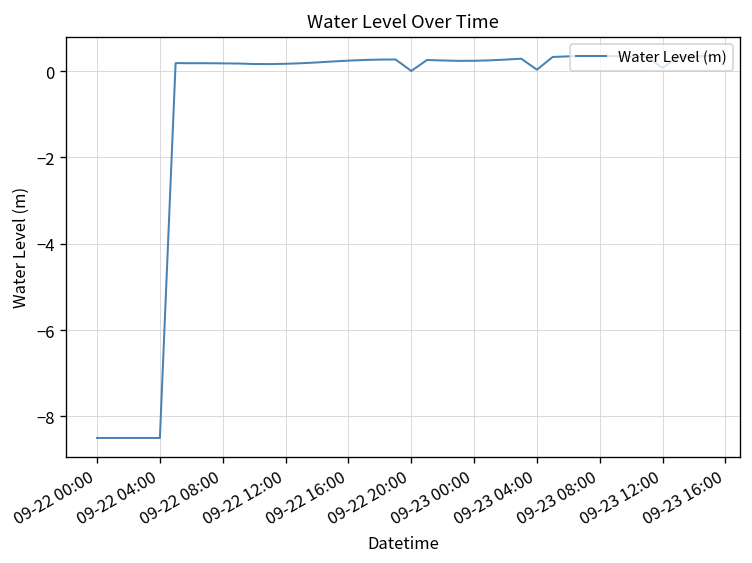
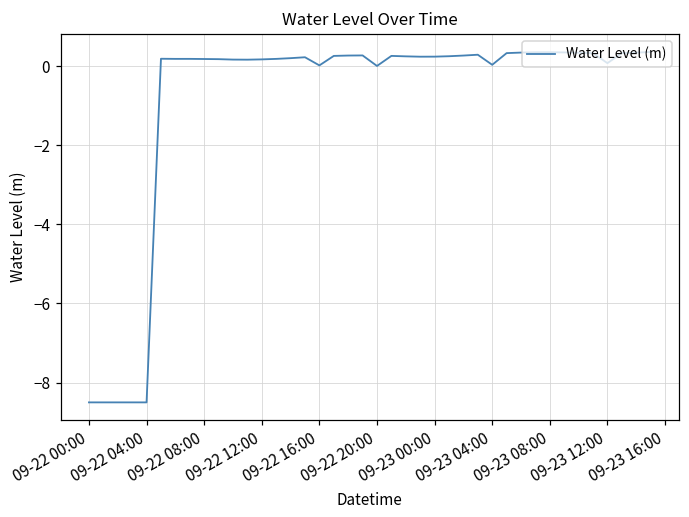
  {
    "09-22 00:00": -8.5,
    "09-22 04:00": -8.5,
    "09-22 08:00": 0.2,
    "09-22 12:00": 0.2,
-   "09-22 16:00": 0.2,
+   "09-22 16:00": 0.0,
    "09-22 20:00": 0.0,
    "09-23 00:00": 0.2,
    "09-23 04:00": 0.0
  }
